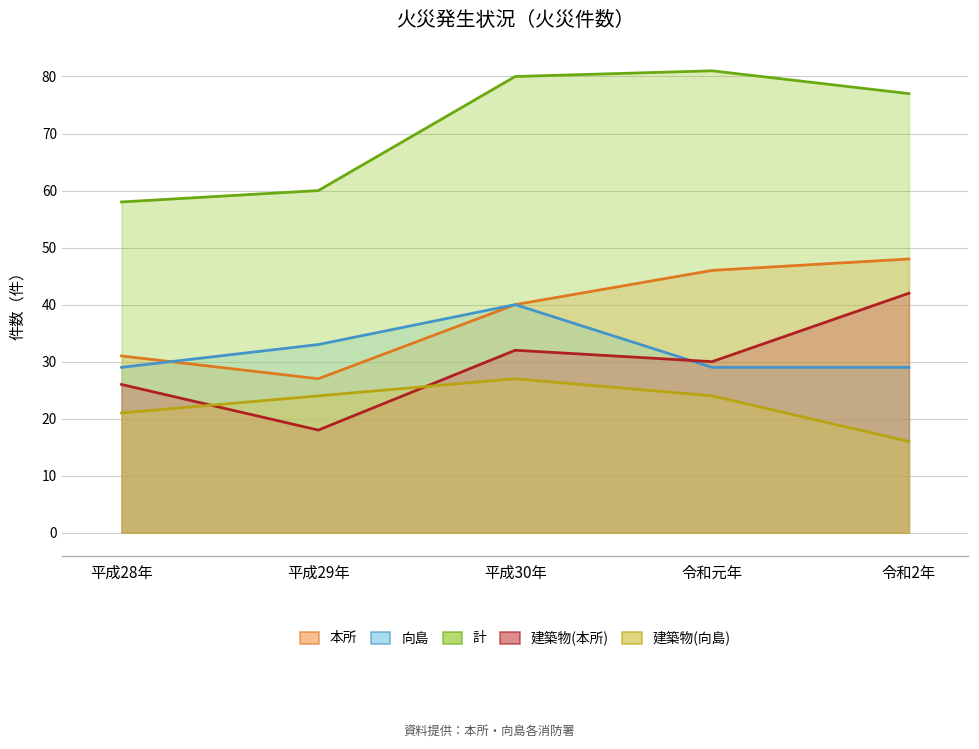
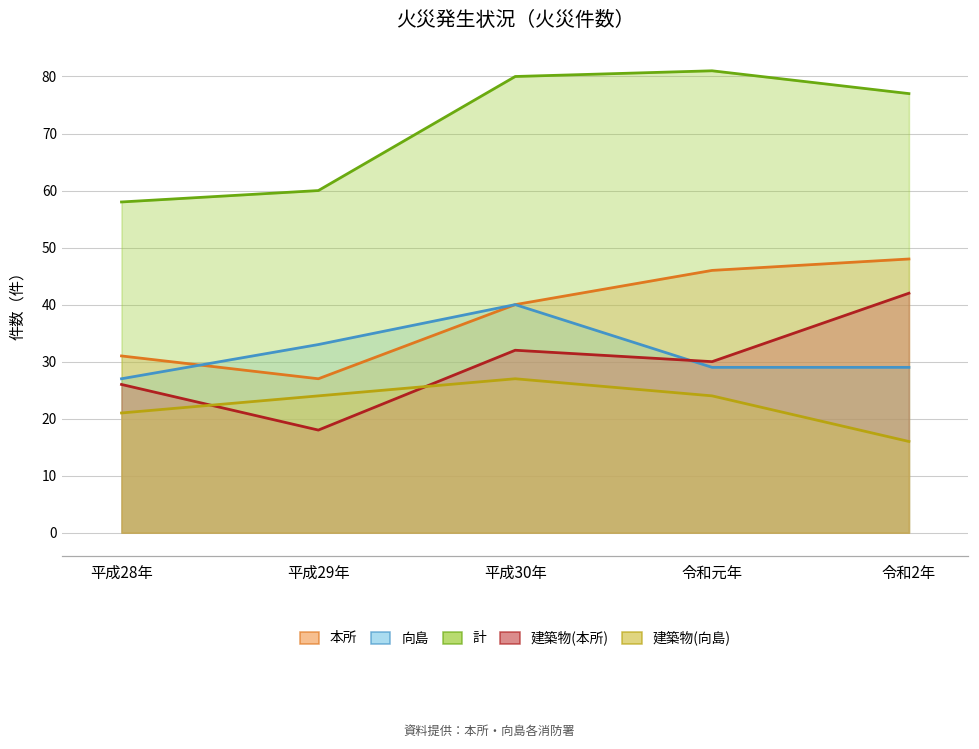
  {
    "向島": {
-     "平成28年": 29,
+     "平成28年": 27,
      "平成29年": 33,
      "令和元年": 29,
      "令和2年": 29
    }
  }
